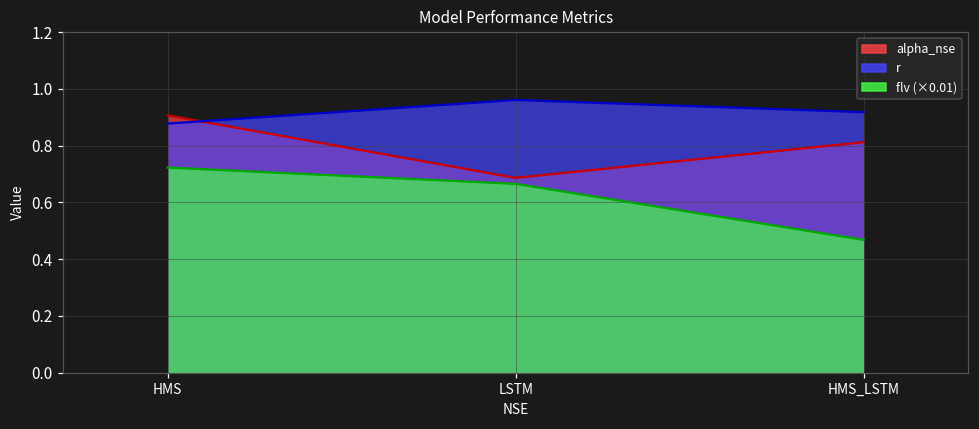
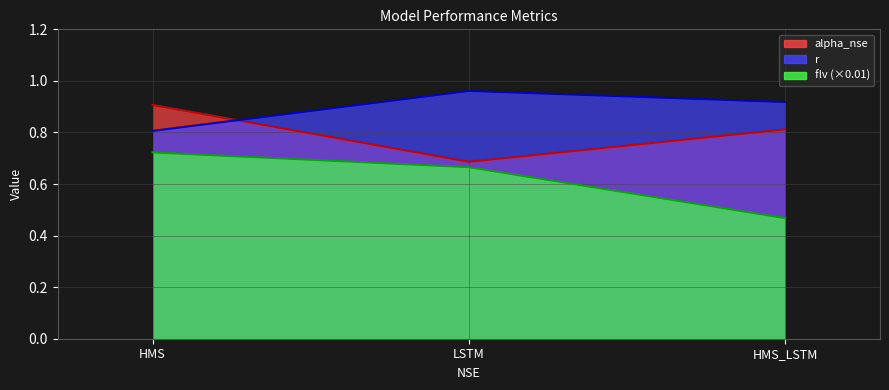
  {
    "alpha_nse": {
      "HMS": 0.91,
      "LSTM": 0.69,
      "HMS_LSTM": 0.81
    },
    "r": {
-     "HMS": 0.88,
+     "HMS": 0.81,
      "LSTM": 0.96,
      "HMS_LSTM": 0.92
    }
  }
